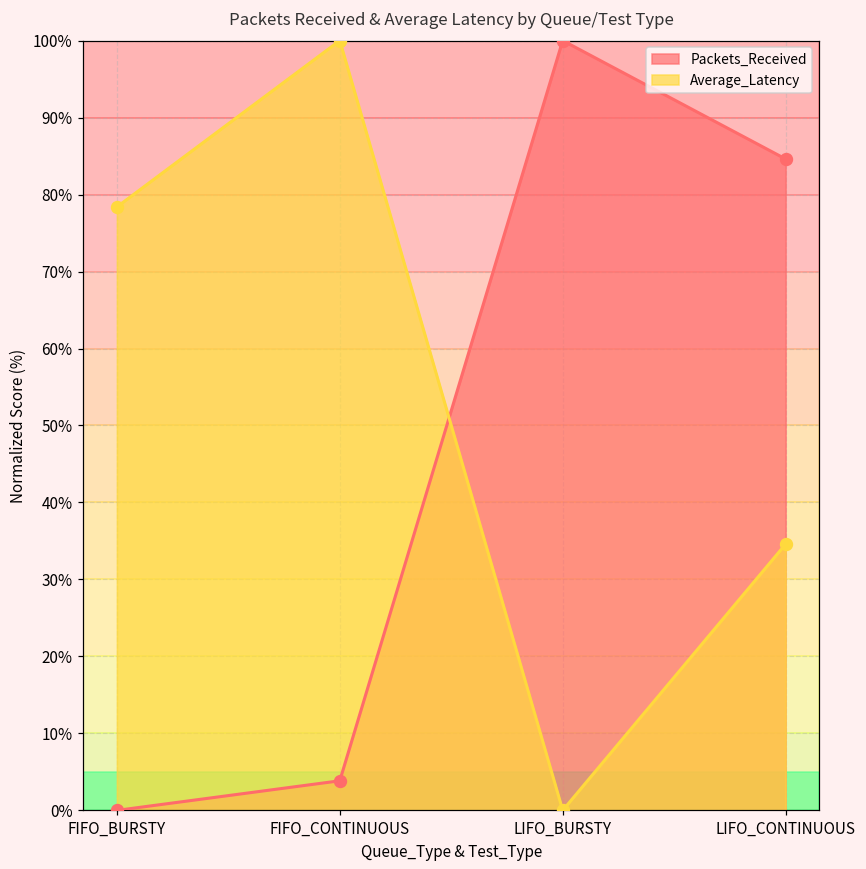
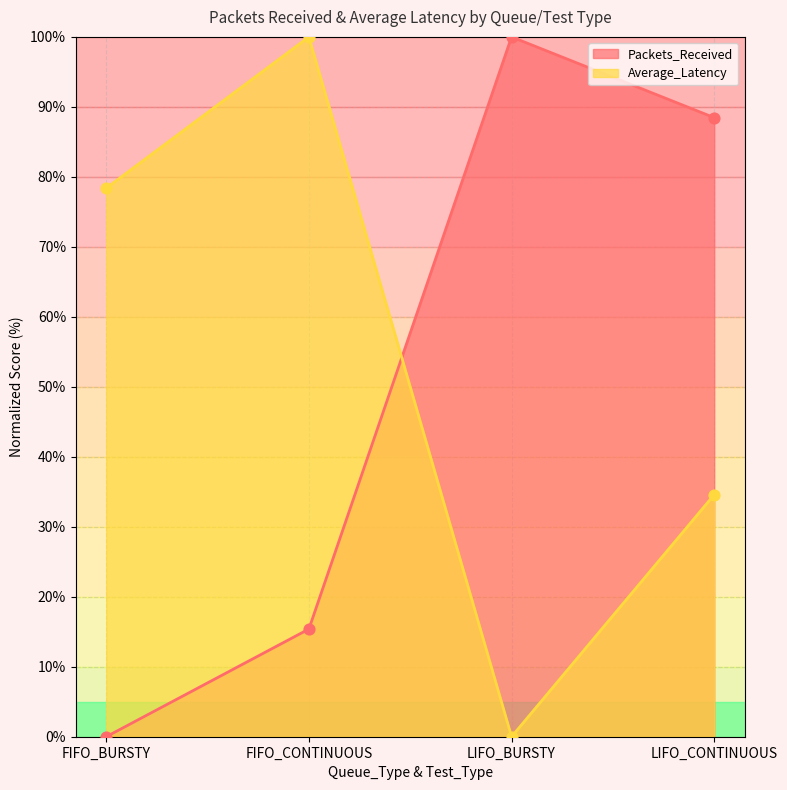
  {
    "Packets_Received": {
      "FIFO_BURSTY": "0%",
-     "FIFO_CONTINUOUS": "4%",
+     "FIFO_CONTINUOUS": "15%",
      "LIFO_BURSTY": "100%",
-     "LIFO_CONTINUOUS": "85%"
+     "LIFO_CONTINUOUS": "88%"
    },
    "Average_Latency": {
      "FIFO_BURSTY": "78%",
      "FIFO_CONTINUOUS": "100%",
      "LIFO_BURSTY": "0%",
      "LIFO_CONTINUOUS": "35%"
    }
  }
